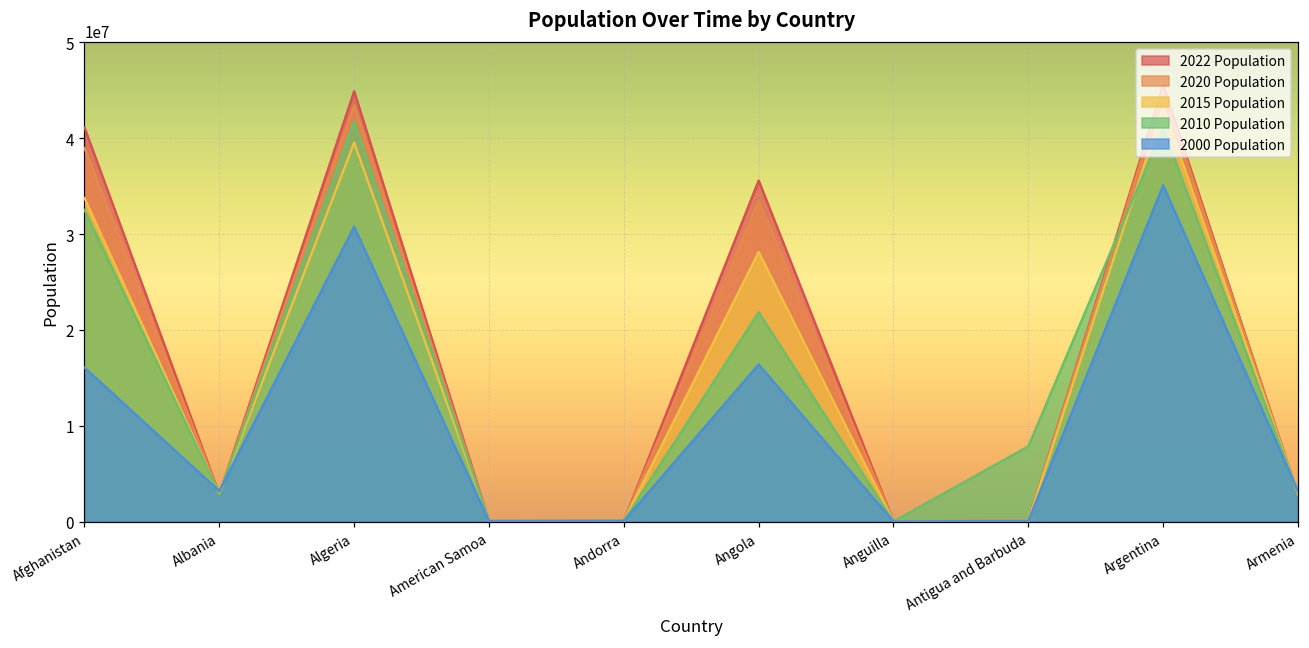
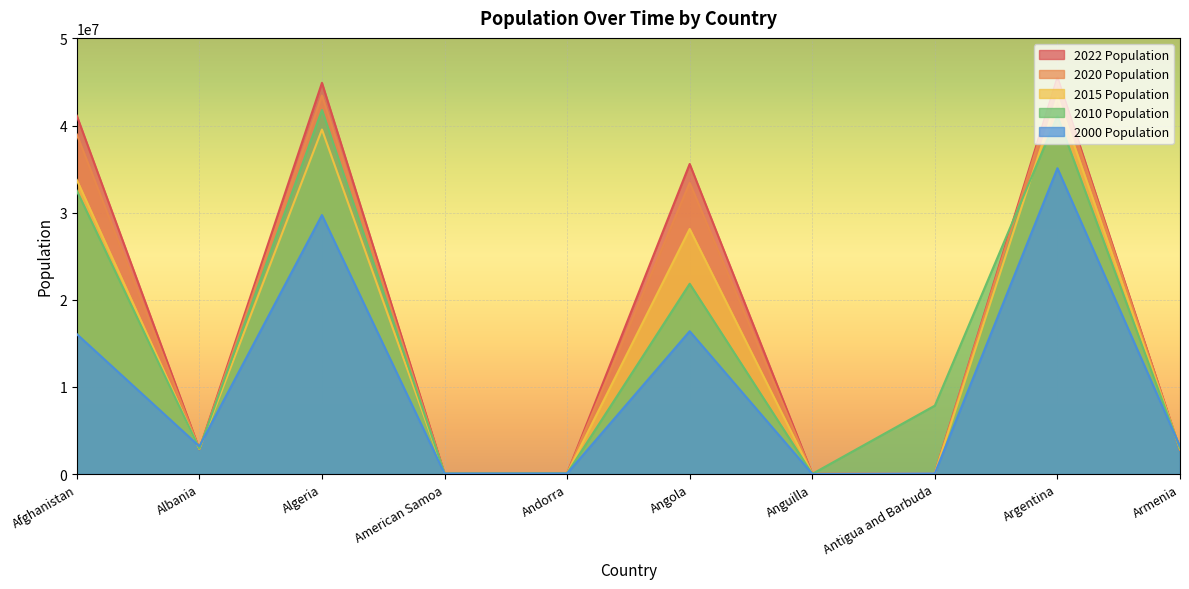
  {
    "2010 Population": {
      "Afghanistan": 33000000,
      "Algeria": 42000000,
      "Angola": 22000000,
      "Antigua and Barbuda": 8000000
    },
    "2000 Population": {
      "Afghanistan": 16000000,
-     "Algeria": 31000000,
+     "Algeria": 30000000,
      "Angola": 16000000,
      "Argentina": 35000000
    }
  }
